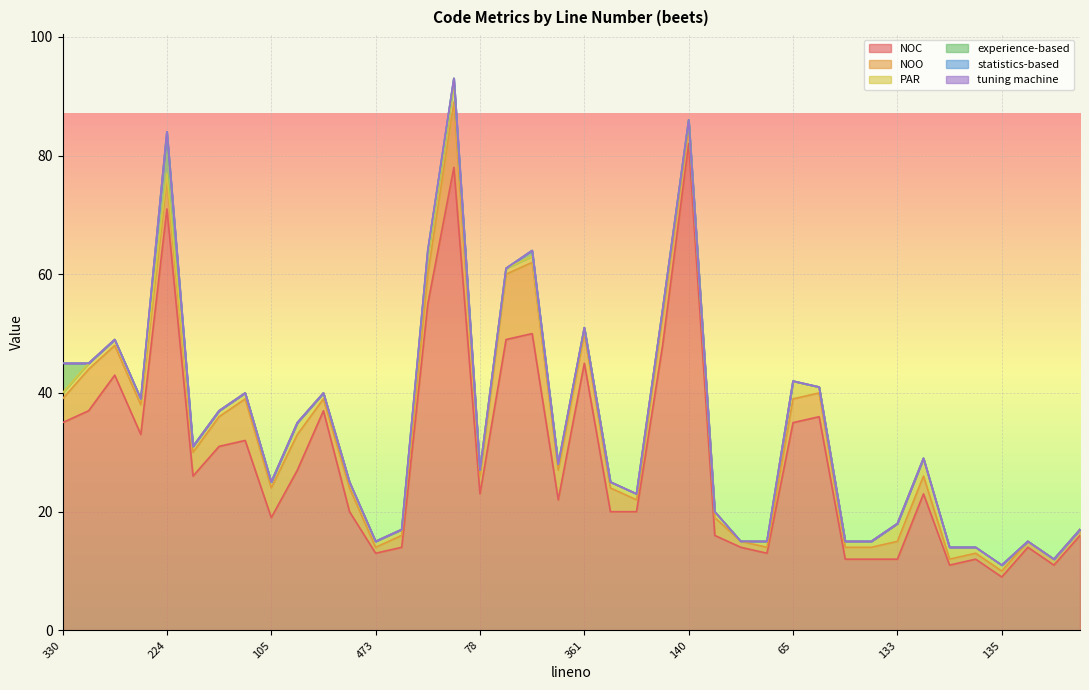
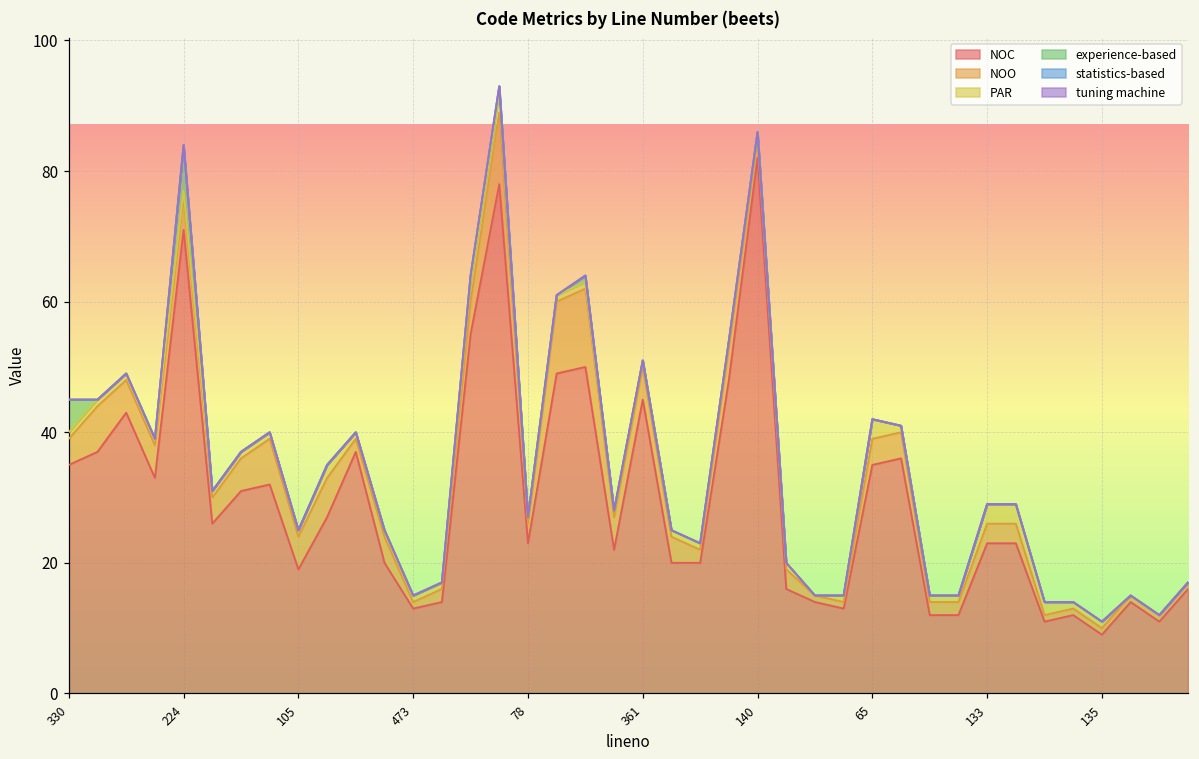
  {
    "NOC": {
      "330": 35,
      "224": 71,
      "105": 19,
      "473": 13,
      "78": 23,
      "361": 45,
      "140": 82,
      "65": 35,
-     "133": 12,
+     "133": 23,
      "135": 9
    }
  }
